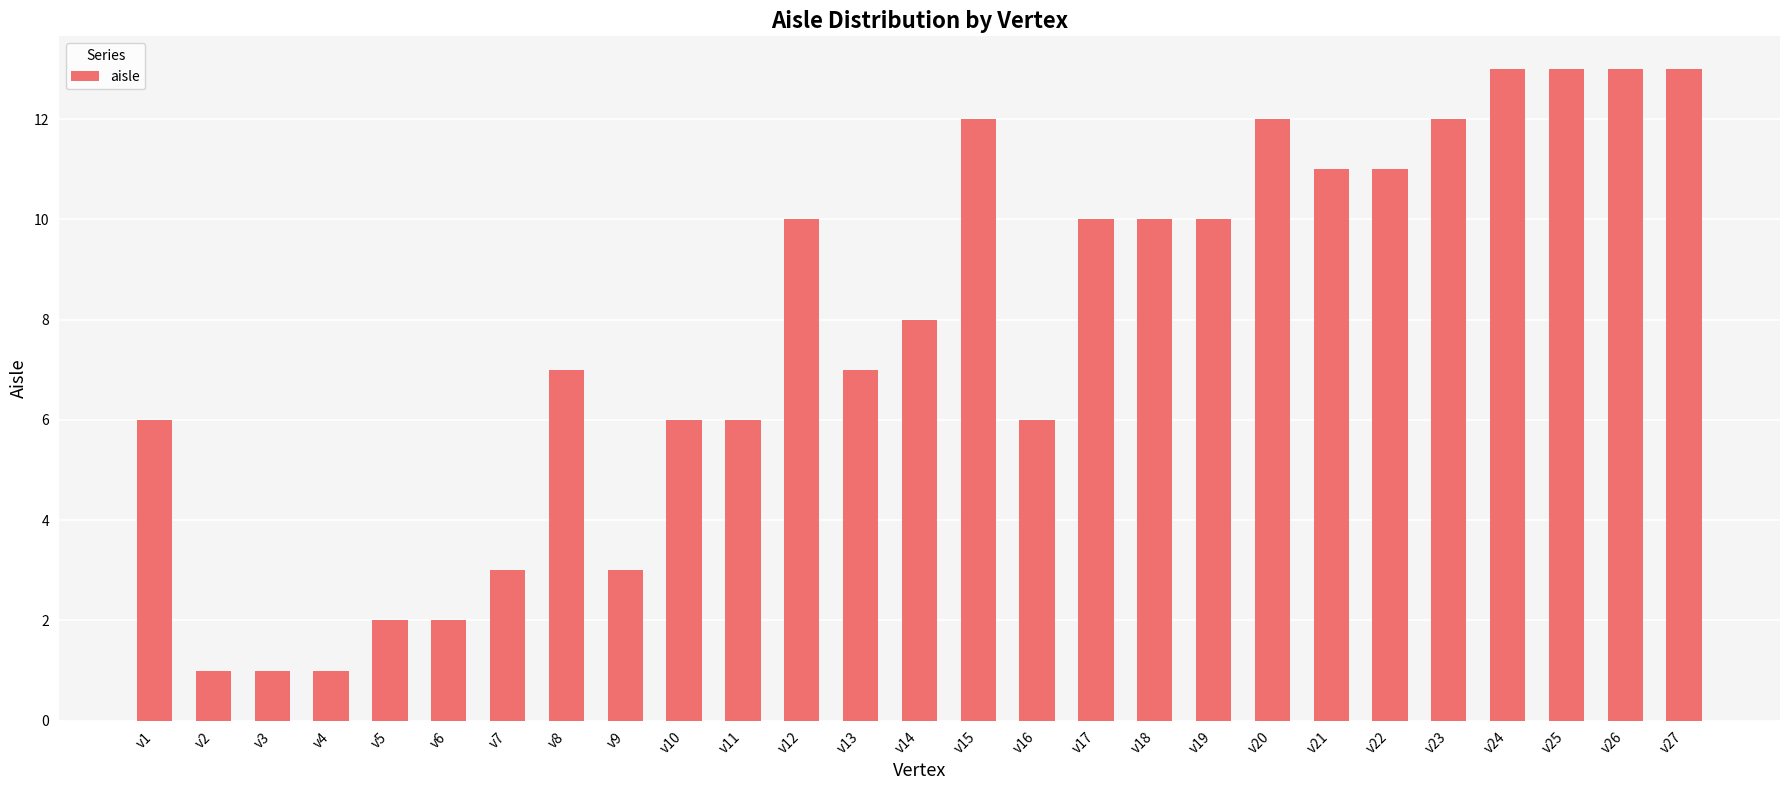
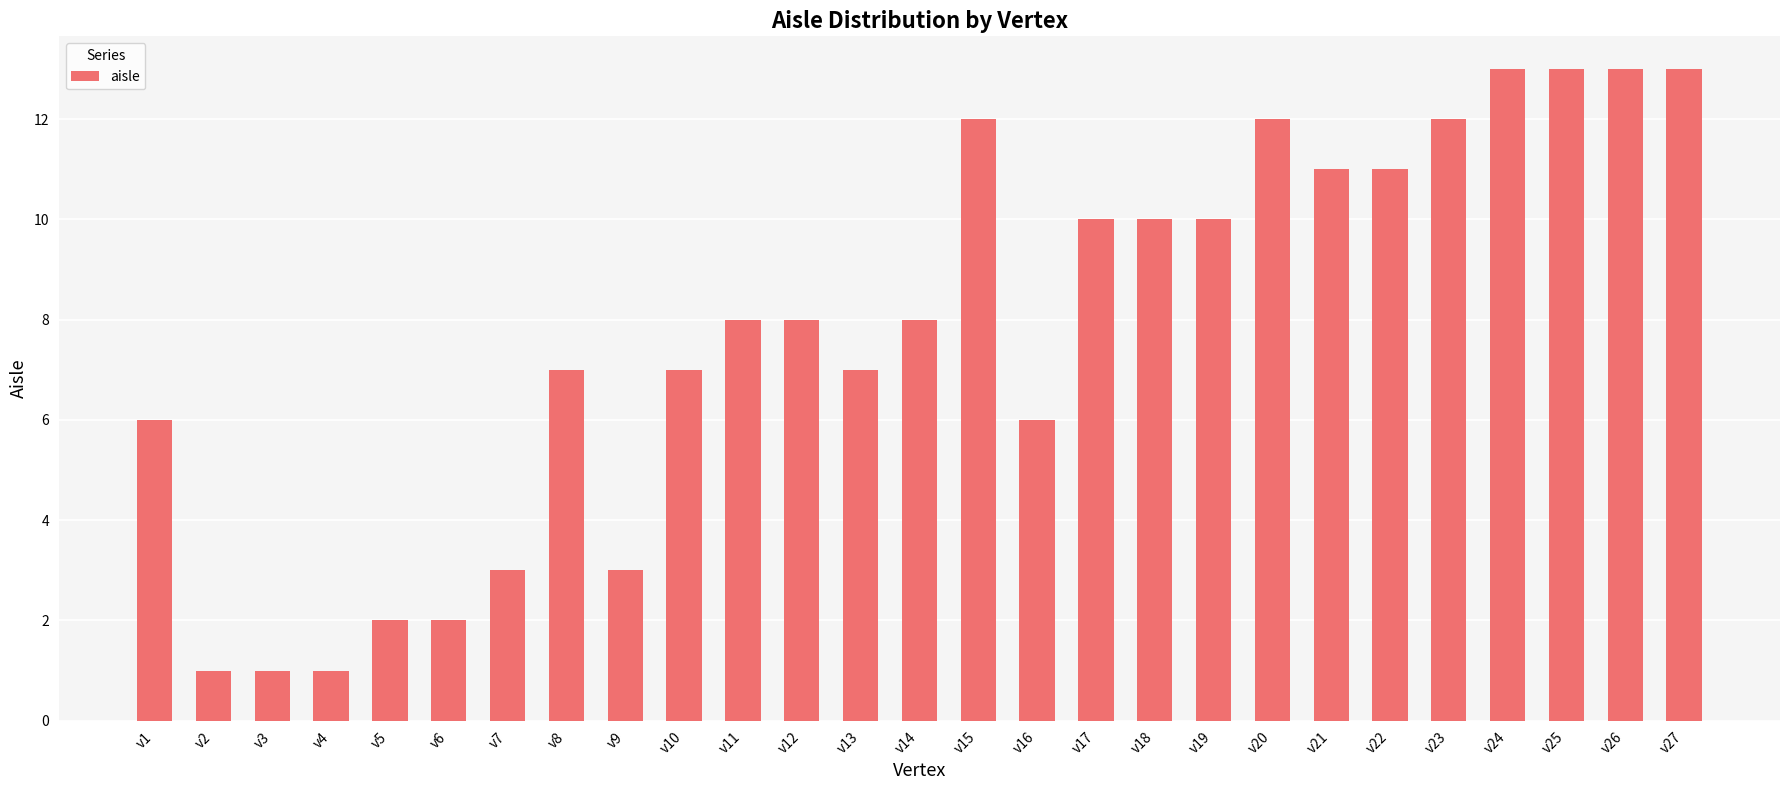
  {
    "v1": 6,
    "v2": 1,
    "v3": 1,
    "v4": 1,
    "v5": 2,
    "v6": 2,
    "v7": 3,
    "v8": 7,
    "v9": 3,
-   "v10": 6,
-   "v11": 6,
-   "v12": 10,
+   "v10": 7,
+   "v11": 8,
+   "v12": 8,
    "v13": 7,
    "v14": 8,
    "v15": 12,
    "v16": 6,
    "v17": 10,
    "v18": 10,
    "v19": 10,
    "v20": 12,
    "v21": 11,
    "v22": 11,
    "v23": 12,
    "v24": 13,
    "v25": 13,
    "v26": 13,
    "v27": 13
  }
